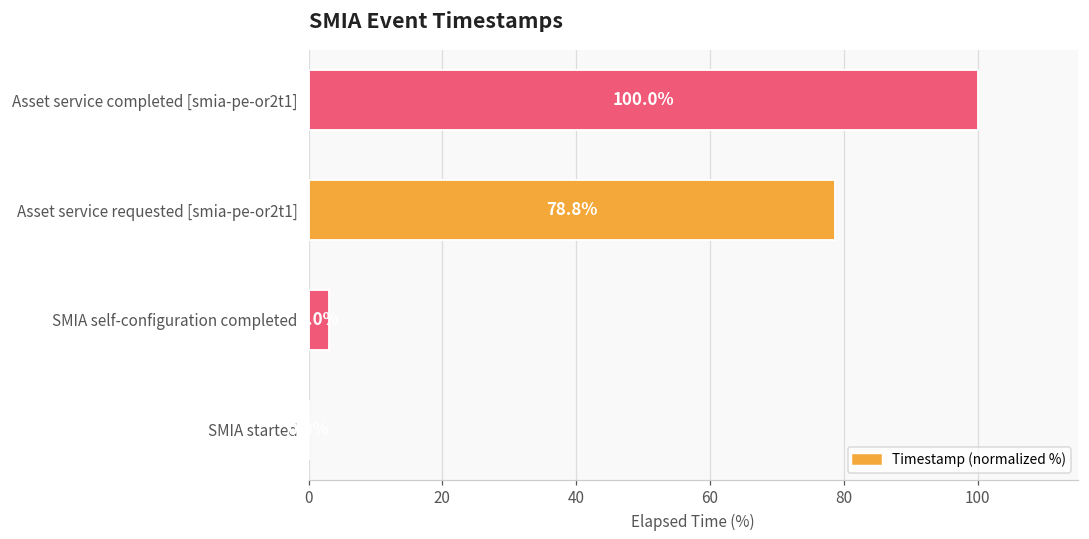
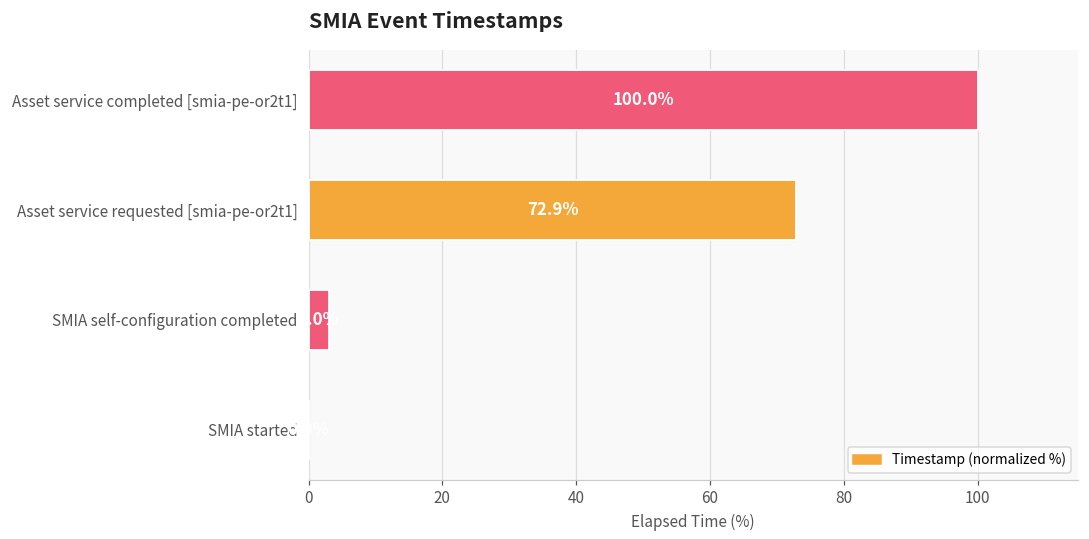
  {
    "Asset service completed [smia-pe-or2t1]": "100.0%",
-   "Asset service requested [smia-pe-or2t1]": "78.8%"
+   "Asset service requested [smia-pe-or2t1]": "72.9%"
  }
